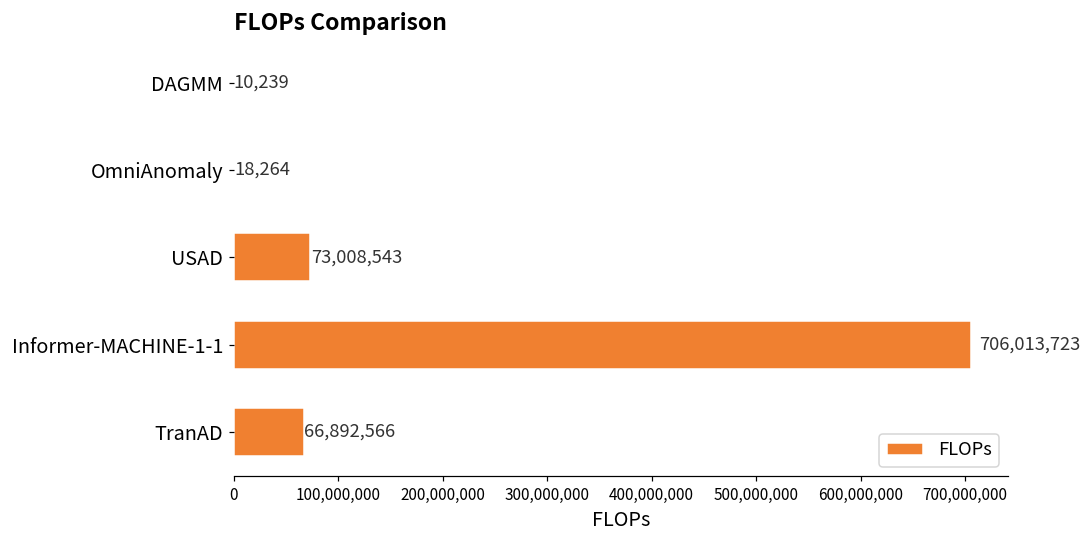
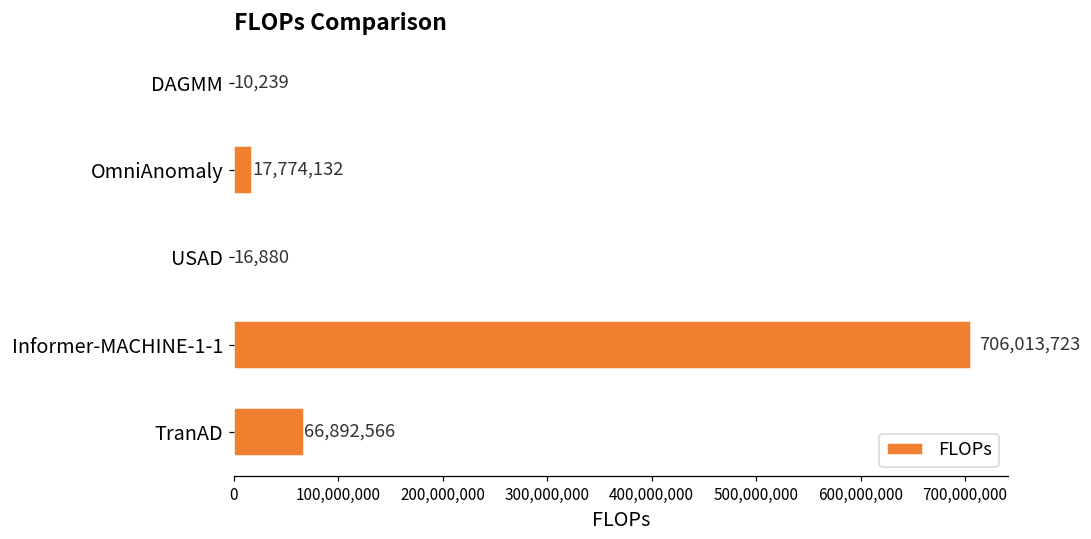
  {
    "DAGMM": "10,239",
-   "OmniAnomaly": "18,264",
-   "USAD": "73,008,543",
+   "OmniAnomaly": "17,774,132",
+   "USAD": "16,880",
    "Informer-MACHINE-1-1": "706,013,723",
    "TranAD": "66,892,566"
  }
